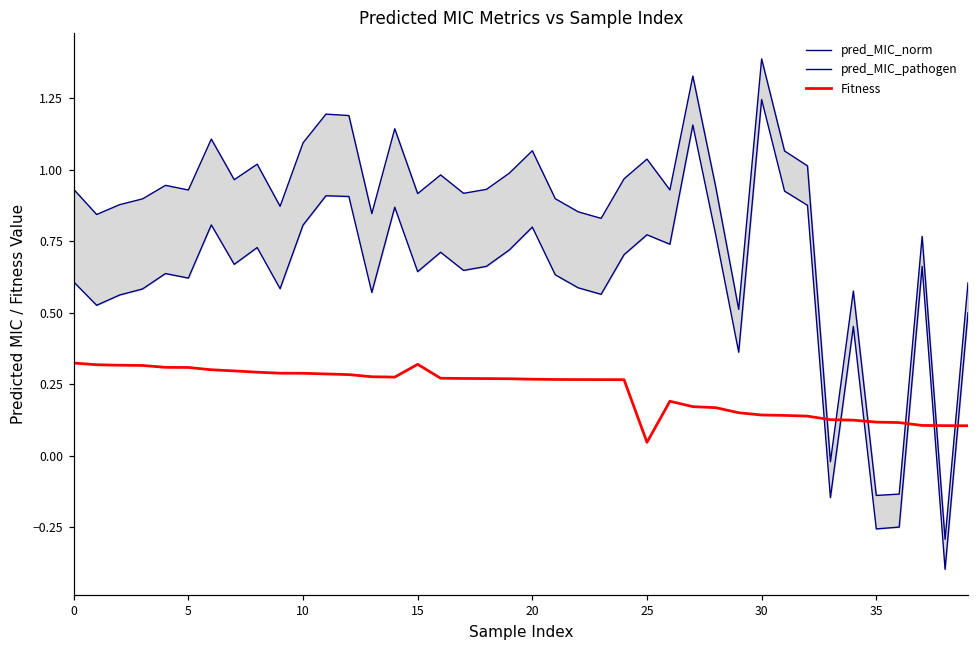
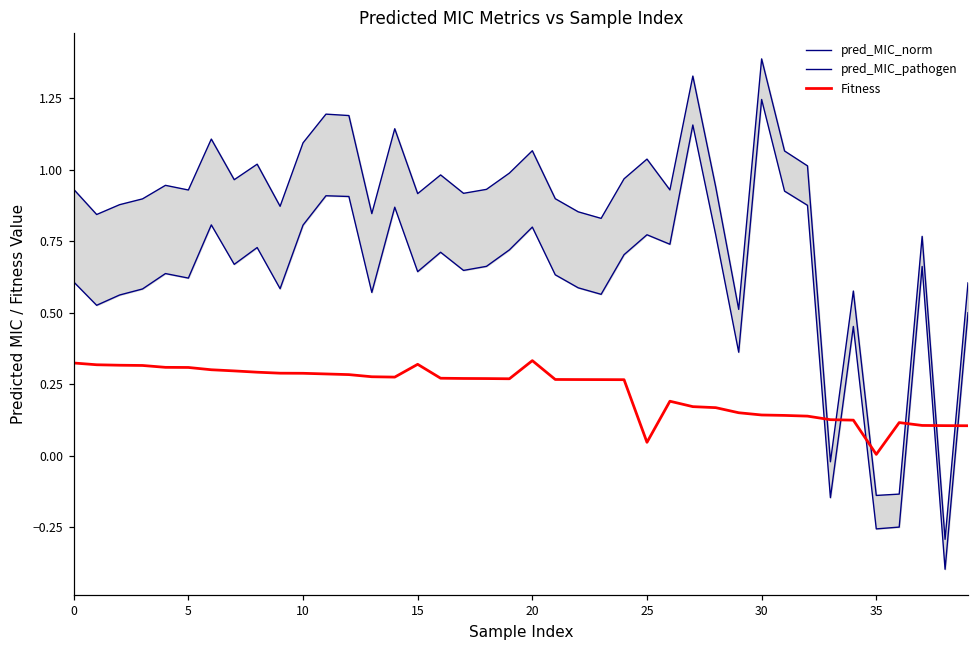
  {
    "Fitness": {
      "0": 0.32,
      "5": 0.31,
      "10": 0.29,
      "15": 0.32,
-     "20": 0.27,
+     "20": 0.33,
      "25": 0.05,
      "30": 0.14,
-     "35": 0.12
+     "35": 0.00
    }
  }
